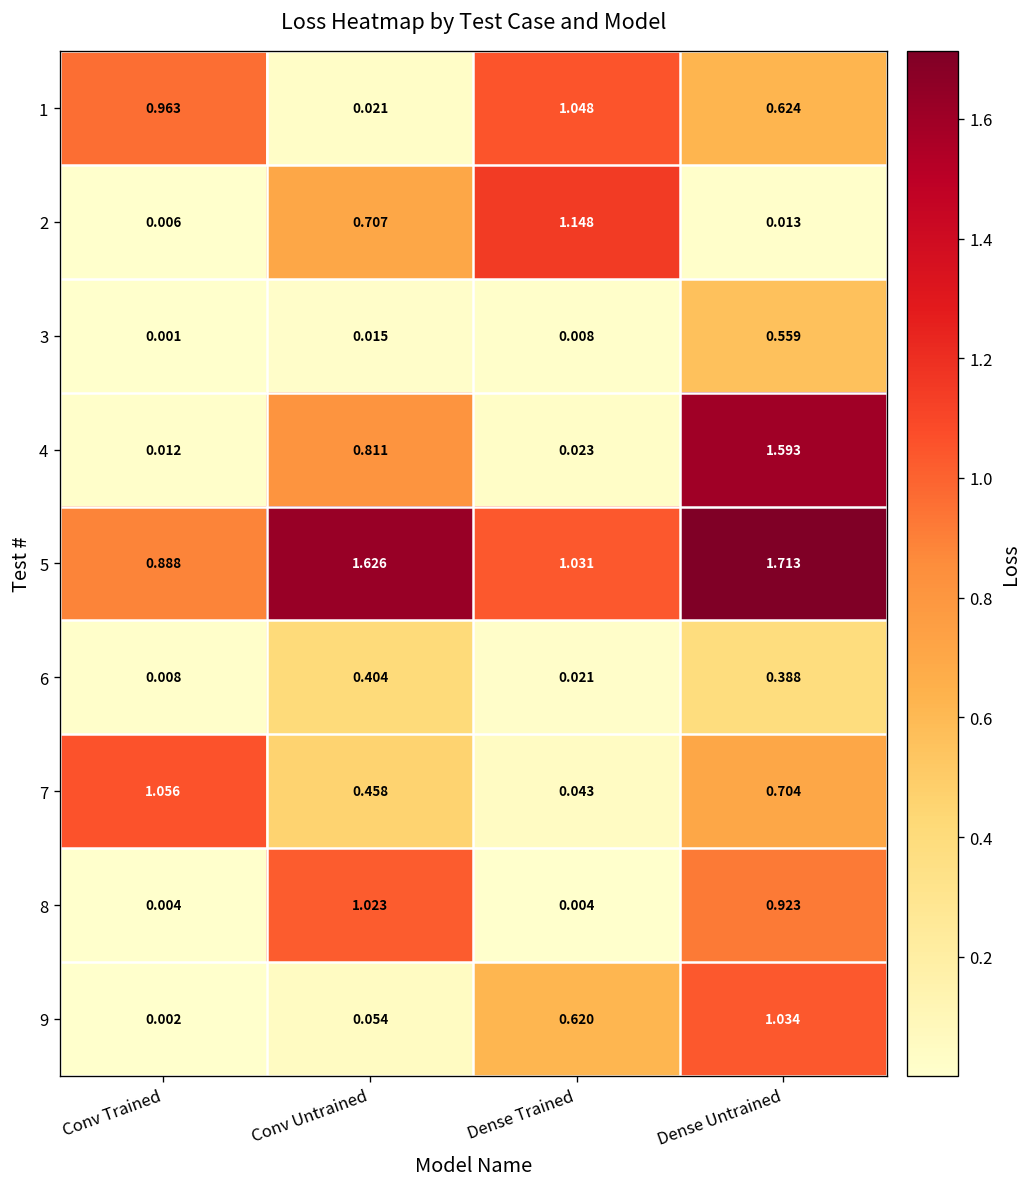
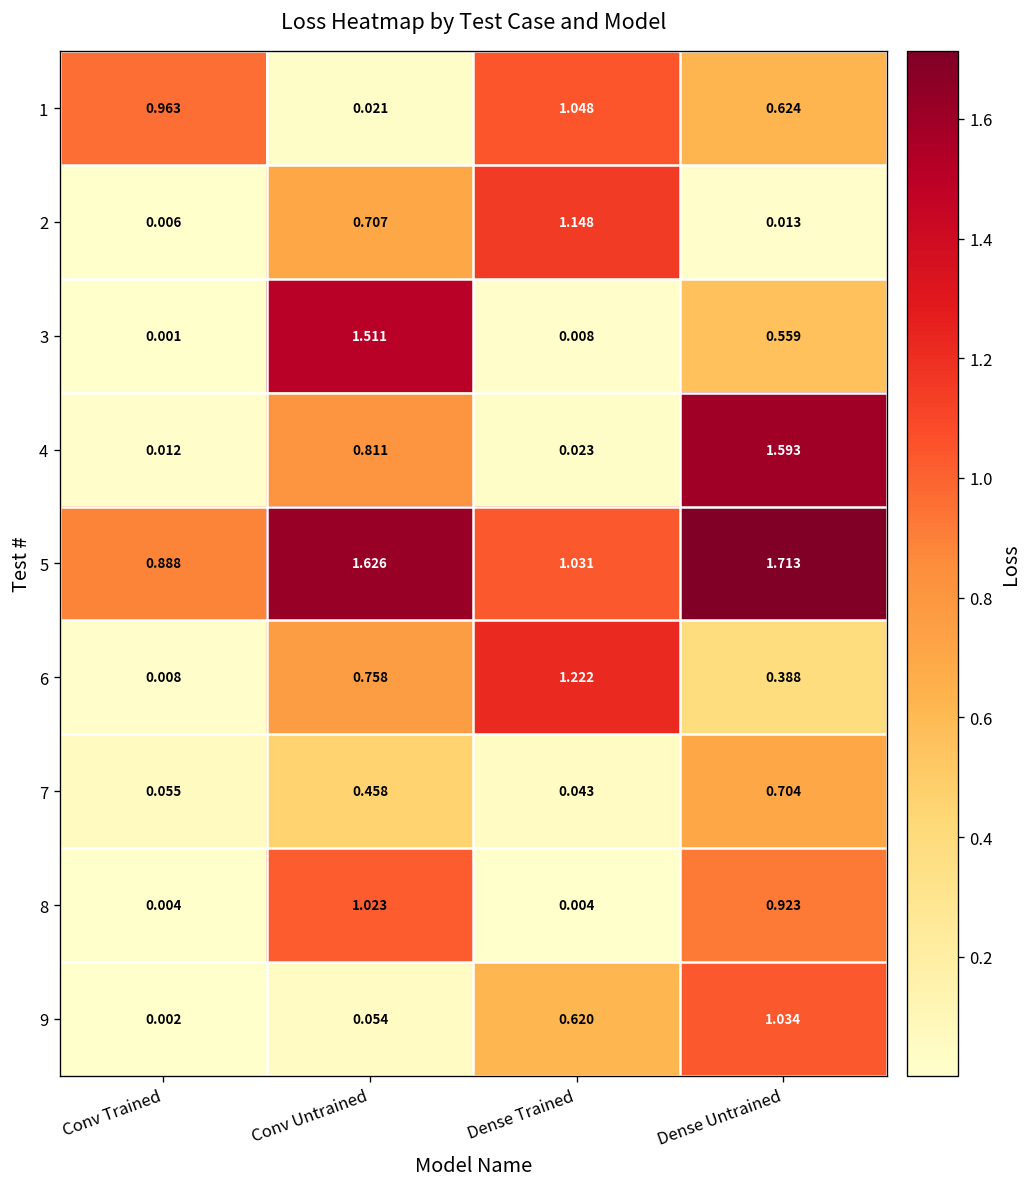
  {
    "1": {
      "Conv Trained": 0.963,
      "Conv Untrained": 0.021,
      "Dense Trained": 1.048,
      "Dense Untrained": 0.624
    },
    "2": {
      "Conv Trained": 0.006,
      "Conv Untrained": 0.707,
      "Dense Trained": 1.148,
      "Dense Untrained": 0.013
    },
    "3": {
      "Conv Trained": 0.001,
-     "Conv Untrained": 0.015,
+     "Conv Untrained": 1.511,
      "Dense Trained": 0.008,
      "Dense Untrained": 0.559
    },
    "4": {
      "Conv Trained": 0.012,
      "Conv Untrained": 0.811,
      "Dense Trained": 0.023,
      "Dense Untrained": 1.593
    },
    "5": {
      "Conv Trained": 0.888,
      "Conv Untrained": 1.626,
      "Dense Trained": 1.031,
      "Dense Untrained": 1.713
    },
    "6": {
      "Conv Trained": 0.008,
-     "Conv Untrained": 0.404,
-     "Dense Trained": 0.021,
+     "Conv Untrained": 0.758,
+     "Dense Trained": 1.222,
      "Dense Untrained": 0.388
    },
    "7": {
-     "Conv Trained": 1.056,
+     "Conv Trained": 0.055,
      "Conv Untrained": 0.458,
      "Dense Trained": 0.043,
      "Dense Untrained": 0.704
    },
    "8": {
      "Conv Trained": 0.004,
      "Conv Untrained": 1.023,
      "Dense Trained": 0.004,
      "Dense Untrained": 0.923
    },
    "9": {
      "Conv Trained": 0.002,
      "Conv Untrained": 0.054,
      "Dense Trained": 0.620,
      "Dense Untrained": 1.034
    }
  }
